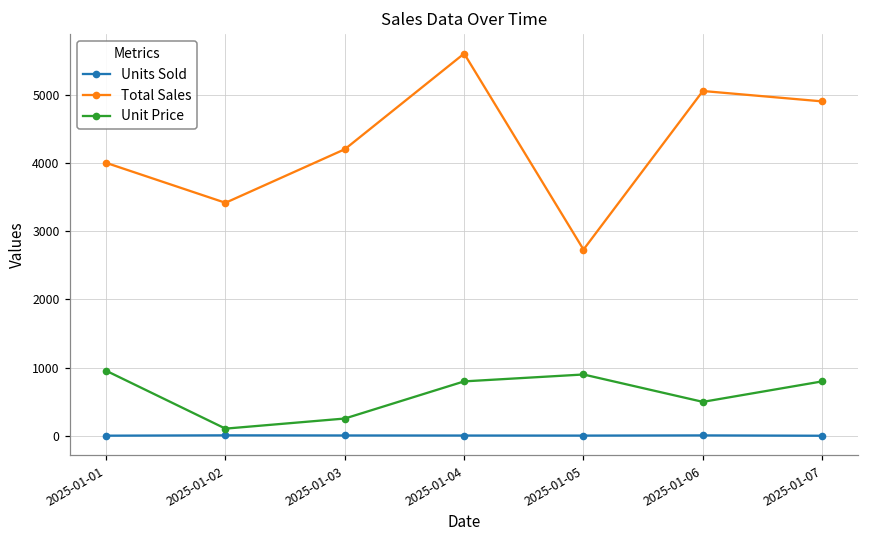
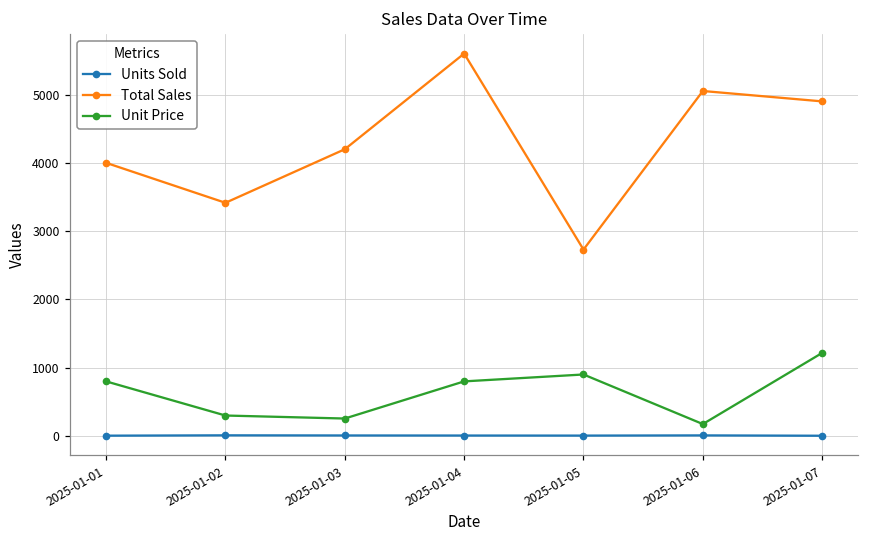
  {
    "Units Sold": {
      "2025-01-01": 0,
      "2025-01-02": 0,
      "2025-01-03": 0,
      "2025-01-04": 0,
      "2025-01-05": 0,
      "2025-01-06": 0,
      "2025-01-07": 0
    },
    "Total Sales": {
      "2025-01-01": 4000,
      "2025-01-02": 3400,
      "2025-01-03": 4200,
      "2025-01-04": 5600,
      "2025-01-05": 2700,
      "2025-01-06": 5100,
      "2025-01-07": 4900
    },
    "Unit Price": {
-     "2025-01-01": 1000,
-     "2025-01-02": 100,
+     "2025-01-01": 800,
+     "2025-01-02": 300,
      "2025-01-03": 300,
      "2025-01-04": 800,
      "2025-01-05": 900,
-     "2025-01-06": 500,
-     "2025-01-07": 800
+     "2025-01-06": 200,
+     "2025-01-07": 1200
    }
  }
